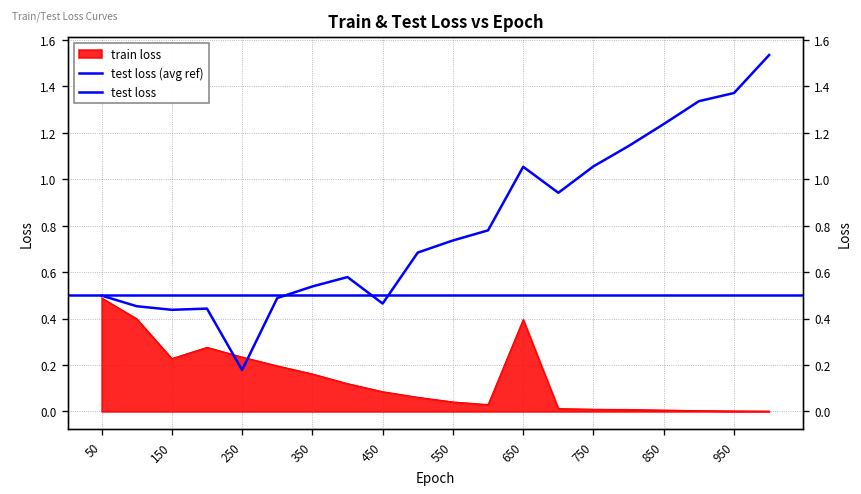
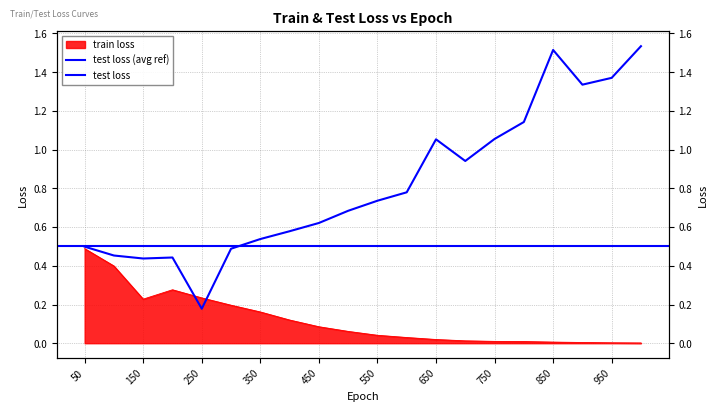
  {
    "train loss": {
      "150": 0.23,
      "250": 0.23,
      "350": 0.16,
      "450": 0.09,
      "550": 0.04,
-     "650": 0.40,
+     "650": 0.02,
      "750": 0.01,
      "850": 0.01,
      "950": 0.00
    },
    "test loss": {
      "150": 0.44,
      "250": 0.18,
      "350": 0.54,
-     "450": 0.46,
+     "450": 0.62,
      "550": 0.74,
      "650": 1.05,
      "750": 1.06,
-     "850": 1.24,
+     "850": 1.51,
      "950": 1.37
    }
  }
